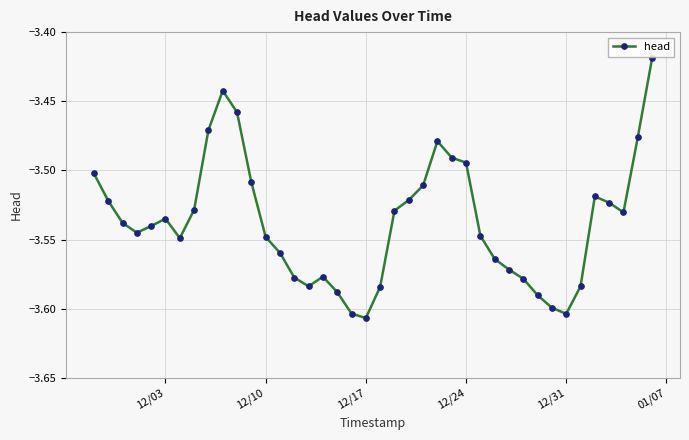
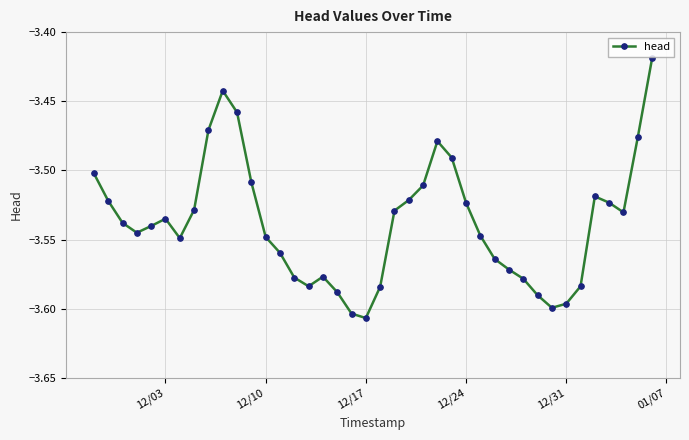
  {
    "12/03": -3.535,
    "12/10": -3.548,
    "12/17": -3.607,
-   "12/24": -3.494,
-   "12/31": -3.604
+   "12/24": -3.523,
+   "12/31": -3.596
  }
